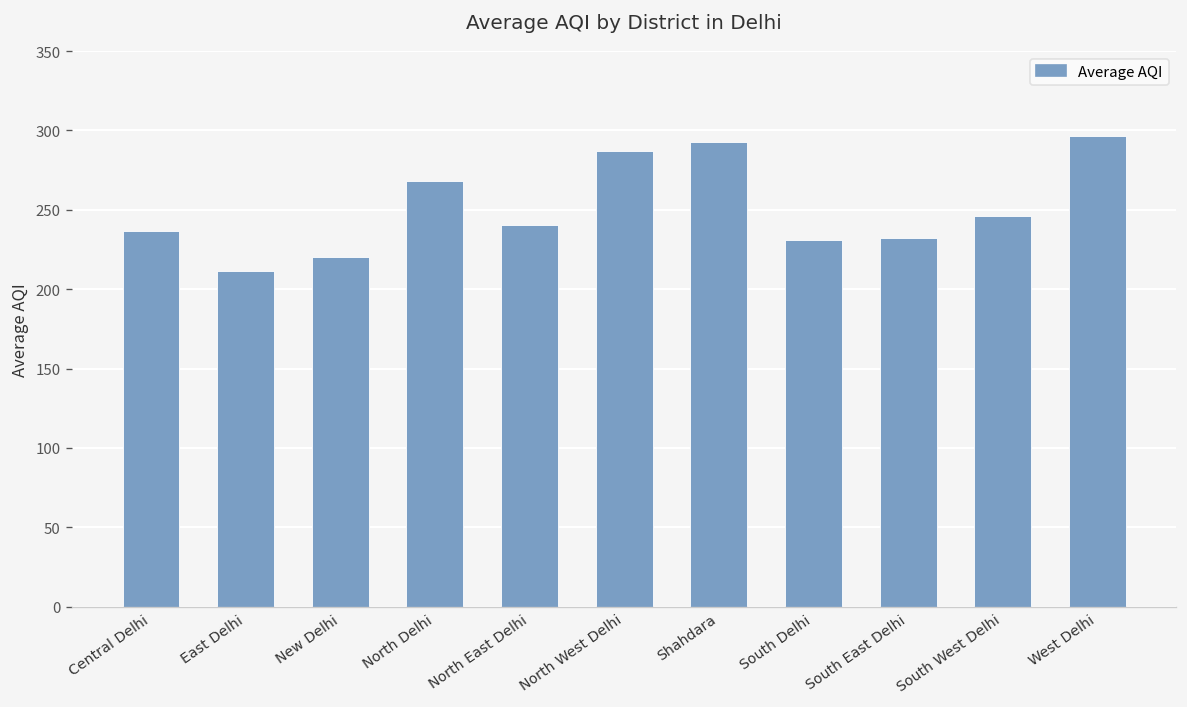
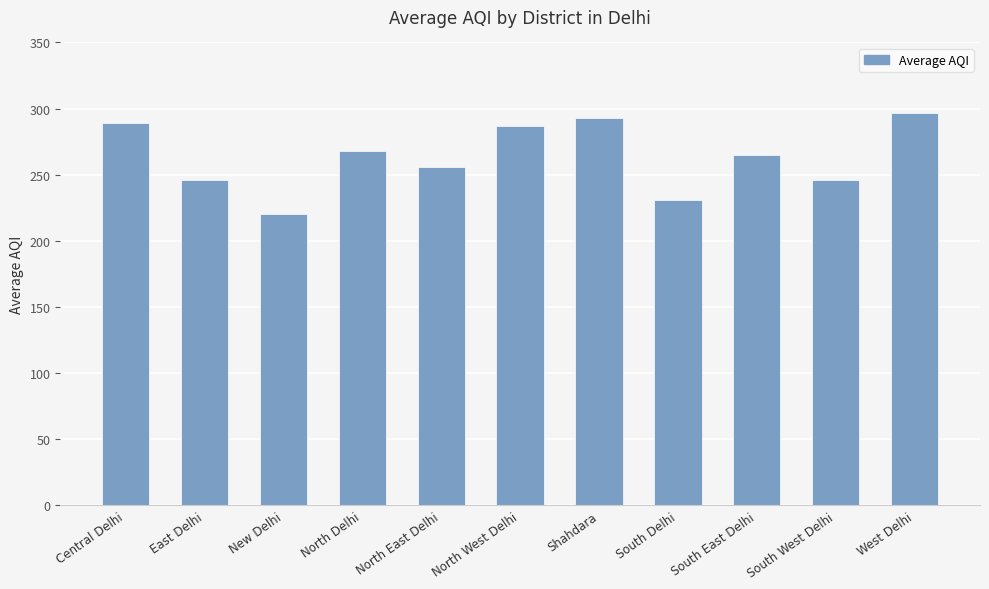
  {
-   "Central Delhi": 237,
-   "East Delhi": 211,
+   "Central Delhi": 289,
+   "East Delhi": 246,
    "New Delhi": 220,
    "North Delhi": 268,
-   "North East Delhi": 240,
+   "North East Delhi": 256,
    "North West Delhi": 287,
    "Shahdara": 293,
    "South Delhi": 231,
-   "South East Delhi": 232,
+   "South East Delhi": 265,
    "South West Delhi": 246,
    "West Delhi": 296
  }
